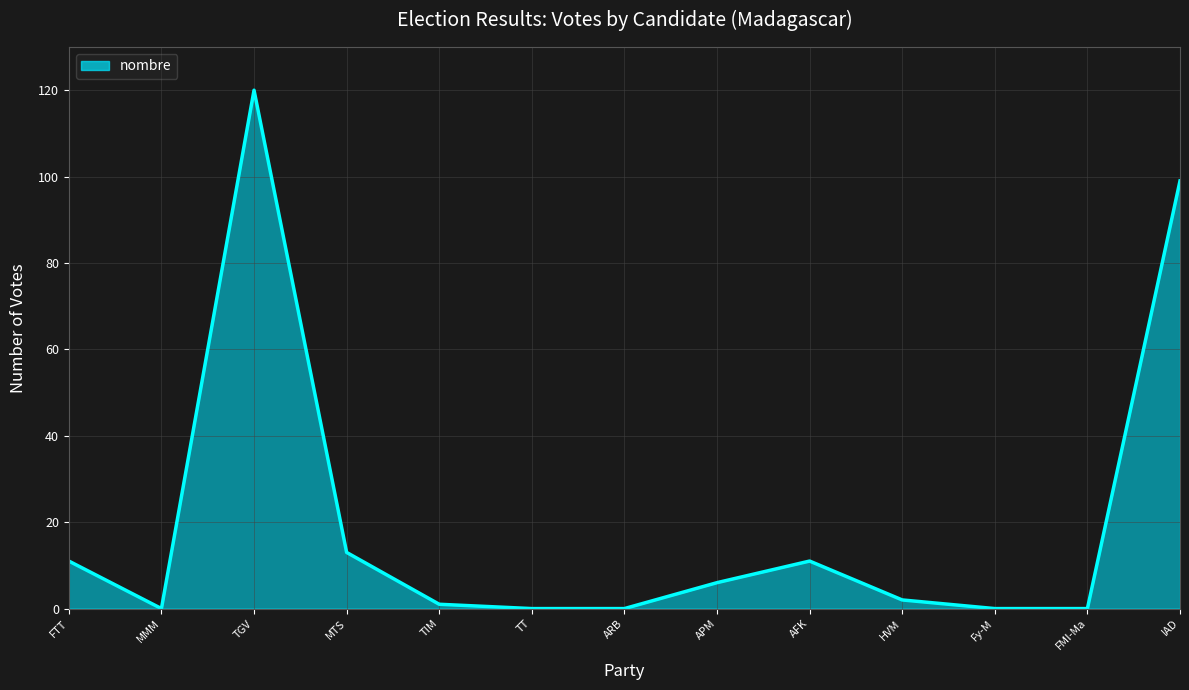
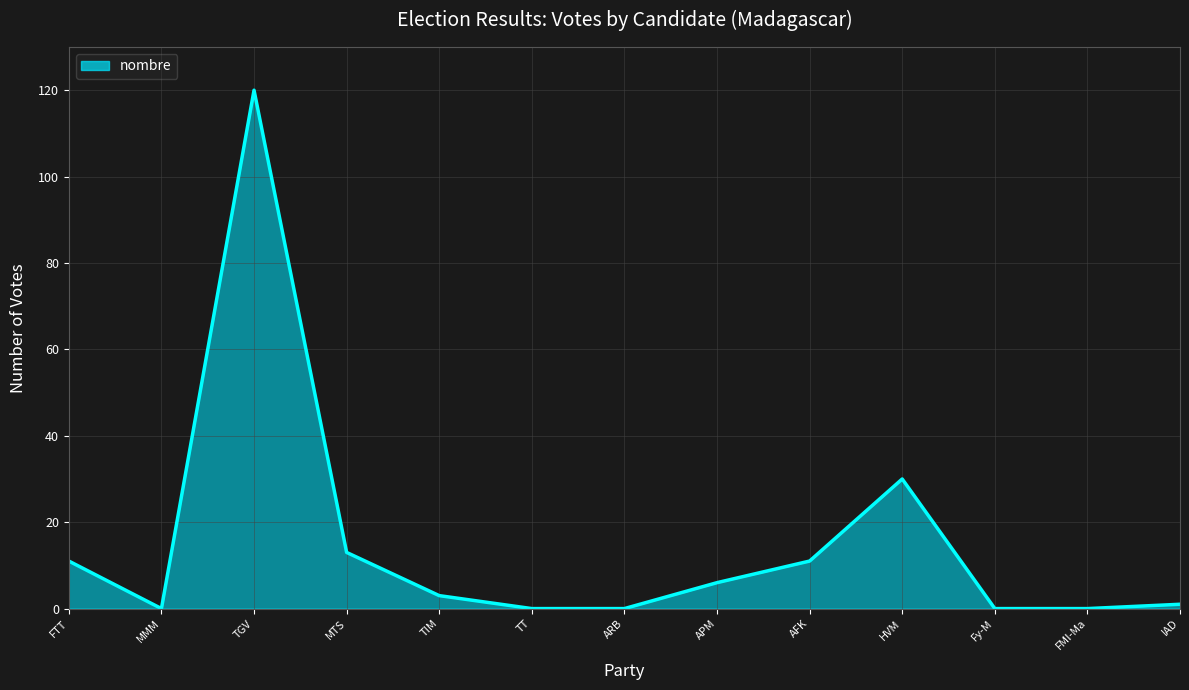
  {
    "FTT": 11,
    "MMM": 0,
    "TGV": 120,
    "MTS": 13,
-   "TIM": 1,
+   "TIM": 3,
    "TT": 0,
    "ARB": 0,
    "APM": 6,
    "AFK": 11,
-   "HVM": 2,
+   "HVM": 30,
    "Fy-M": 0,
    "FMI-Ma": 0,
-   "IAD": 99
+   "IAD": 1
  }
